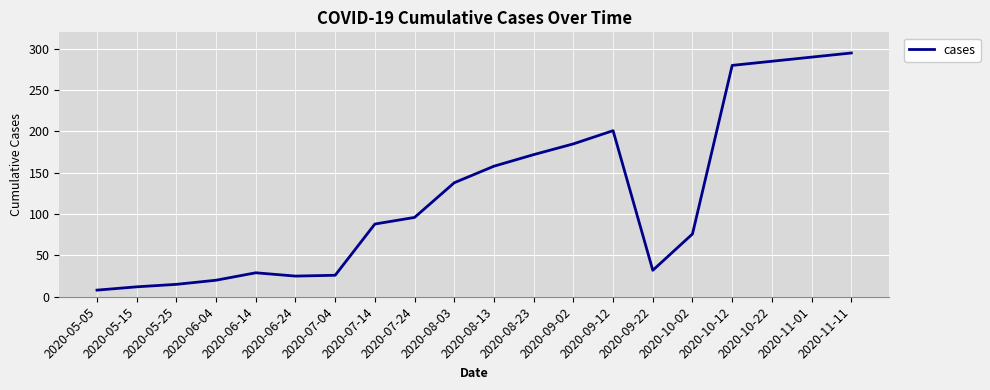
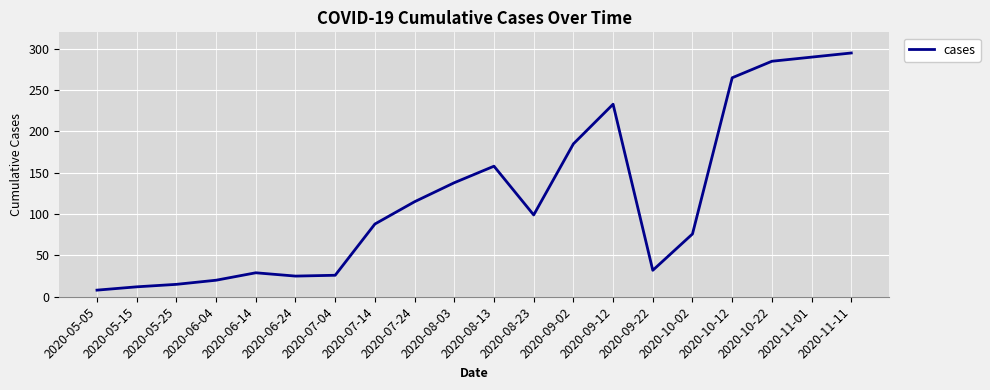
  {
    "2020-05-05": 10,
    "2020-05-15": 10,
    "2020-05-25": 20,
    "2020-06-04": 20,
    "2020-06-14": 30,
    "2020-06-24": 30,
    "2020-07-04": 30,
    "2020-07-14": 90,
-   "2020-07-24": 100,
+   "2020-07-24": 120,
    "2020-08-03": 140,
    "2020-08-13": 160,
-   "2020-08-23": 170,
+   "2020-08-23": 100,
    "2020-09-02": 190,
-   "2020-09-12": 200,
+   "2020-09-12": 230,
    "2020-09-22": 30,
    "2020-10-02": 80,
-   "2020-10-12": 280,
+   "2020-10-12": 270,
    "2020-10-22": 290,
    "2020-11-01": 290,
    "2020-11-11": 300
  }
